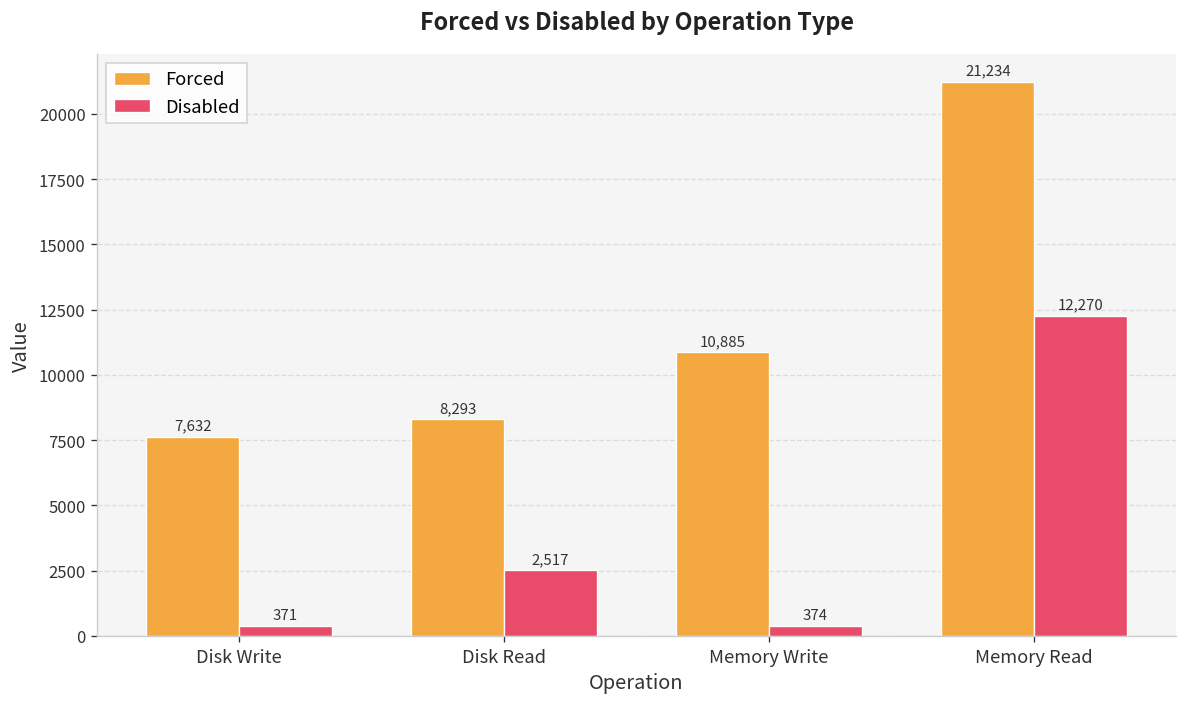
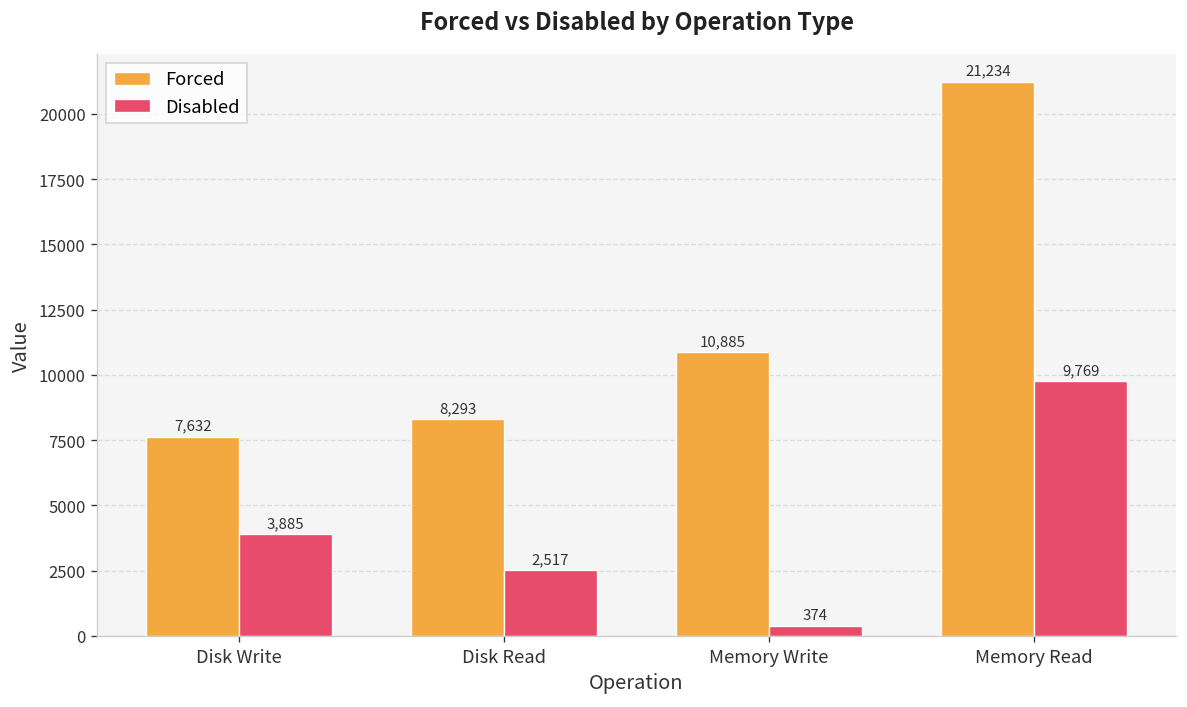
  {
    "Forced": {
      "Disk Write": "7,632",
      "Disk Read": "8,293",
      "Memory Write": "10,885",
      "Memory Read": "21,234"
    },
    "Disabled": {
-     "Disk Write": "371",
+     "Disk Write": "3,885",
      "Disk Read": "2,517",
      "Memory Write": "374",
-     "Memory Read": "12,270"
+     "Memory Read": "9,769"
    }
  }
